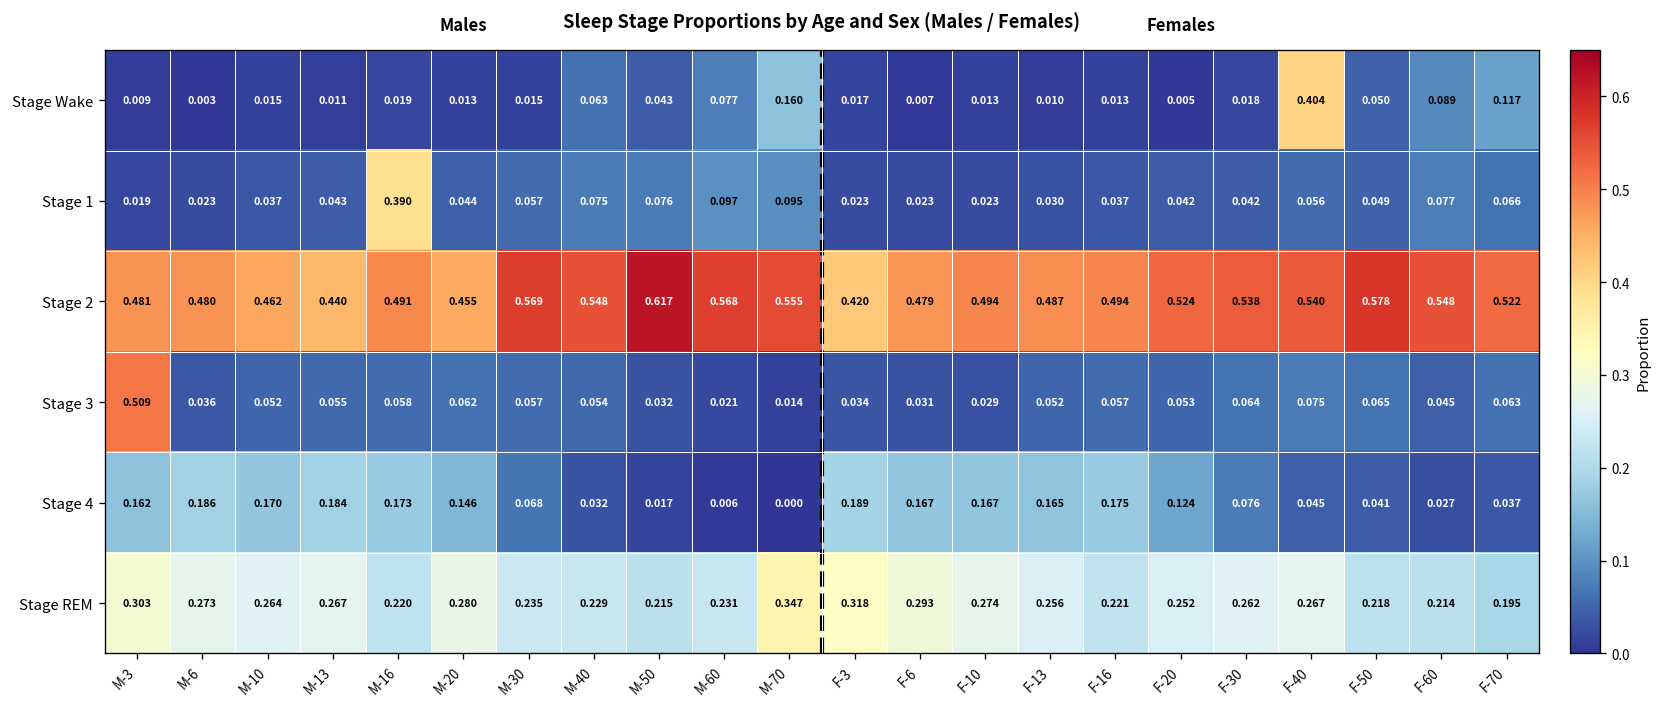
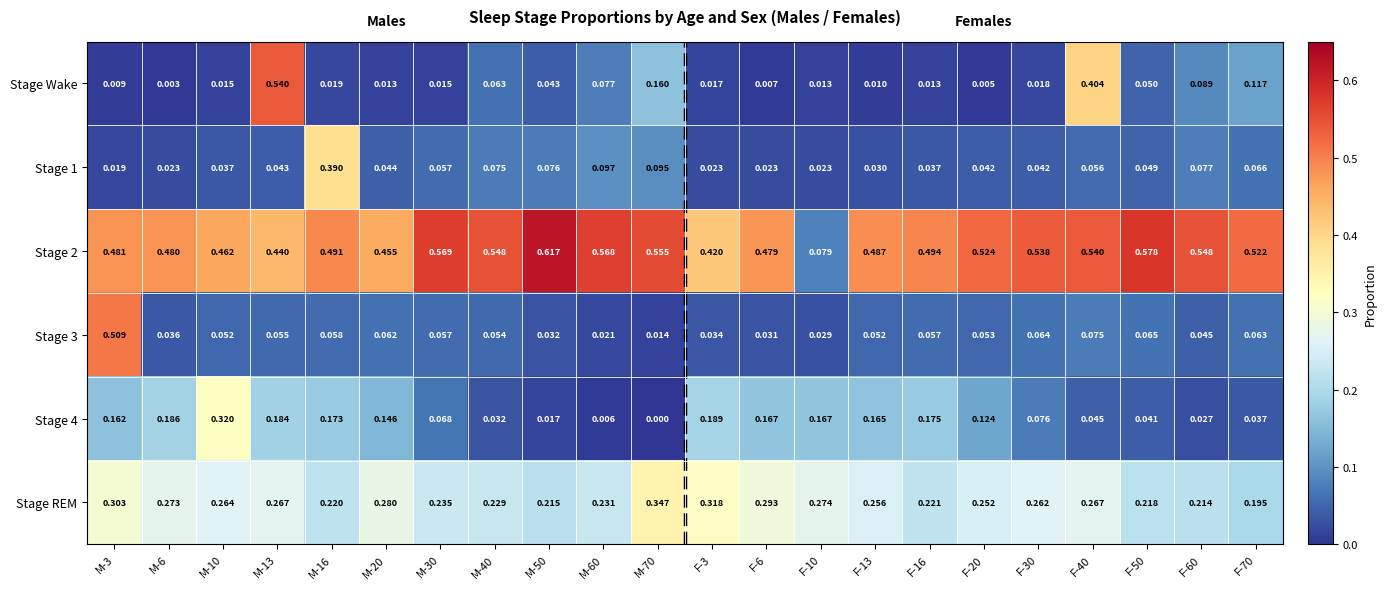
  {
    "Stage Wake": {
      "M-3": 0.009,
      "M-6": 0.003,
      "M-10": 0.015,
-     "M-13": 0.011,
+     "M-13": 0.540,
      "M-16": 0.019,
      "M-20": 0.013,
      "M-30": 0.015,
      "M-40": 0.063,
      "M-50": 0.043,
      "M-60": 0.077,
      "M-70": 0.160,
      "F-3": 0.017,
      "F-6": 0.007,
      "F-10": 0.013,
      "F-13": 0.010,
      "F-16": 0.013,
      "F-20": 0.005,
      "F-30": 0.018,
      "F-40": 0.404,
      "F-50": 0.050,
      "F-60": 0.089,
      "F-70": 0.117
    },
    "Stage 1": {
      "M-3": 0.019,
      "M-6": 0.023,
      "M-10": 0.037,
      "M-13": 0.043,
      "M-16": 0.390,
      "M-20": 0.044,
      "M-30": 0.057,
      "M-40": 0.075,
      "M-50": 0.076,
      "M-60": 0.097,
      "M-70": 0.095,
      "F-3": 0.023,
      "F-6": 0.023,
      "F-10": 0.023,
      "F-13": 0.030,
      "F-16": 0.037,
      "F-20": 0.042,
      "F-30": 0.042,
      "F-40": 0.056,
      "F-50": 0.049,
      "F-60": 0.077,
      "F-70": 0.066
    },
    "Stage 2": {
      "M-3": 0.481,
      "M-6": 0.480,
      "M-10": 0.462,
      "M-13": 0.440,
      "M-16": 0.491,
      "M-20": 0.455,
      "M-30": 0.569,
      "M-40": 0.548,
      "M-50": 0.617,
      "M-60": 0.568,
      "M-70": 0.555,
      "F-3": 0.420,
      "F-6": 0.479,
-     "F-10": 0.494,
+     "F-10": 0.079,
      "F-13": 0.487,
      "F-16": 0.494,
      "F-20": 0.524,
      "F-30": 0.538,
      "F-40": 0.540,
      "F-50": 0.578,
      "F-60": 0.548,
      "F-70": 0.522
    },
    "Stage 3": {
      "M-3": 0.509,
      "M-6": 0.036,
      "M-10": 0.052,
      "M-13": 0.055,
      "M-16": 0.058,
      "M-20": 0.062,
      "M-30": 0.057,
      "M-40": 0.054,
      "M-50": 0.032,
      "M-60": 0.021,
      "M-70": 0.014,
      "F-3": 0.034,
      "F-6": 0.031,
      "F-10": 0.029,
      "F-13": 0.052,
      "F-16": 0.057,
      "F-20": 0.053,
      "F-30": 0.064,
      "F-40": 0.075,
      "F-50": 0.065,
      "F-60": 0.045,
      "F-70": 0.063
    },
    "Stage 4": {
      "M-3": 0.162,
      "M-6": 0.186,
-     "M-10": 0.170,
+     "M-10": 0.320,
      "M-13": 0.184,
      "M-16": 0.173,
      "M-20": 0.146,
      "M-30": 0.068,
      "M-40": 0.032,
      "M-50": 0.017,
      "M-60": 0.006,
      "M-70": 0.000,
      "F-3": 0.189,
      "F-6": 0.167,
      "F-10": 0.167,
      "F-13": 0.165,
      "F-16": 0.175,
      "F-20": 0.124,
      "F-30": 0.076,
      "F-40": 0.045,
      "F-50": 0.041,
      "F-60": 0.027,
      "F-70": 0.037
    },
    "Stage REM": {
      "M-3": 0.303,
      "M-6": 0.273,
      "M-10": 0.264,
      "M-13": 0.267,
      "M-16": 0.220,
      "M-20": 0.280,
      "M-30": 0.235,
      "M-40": 0.229,
      "M-50": 0.215,
      "M-60": 0.231,
      "M-70": 0.347,
      "F-3": 0.318,
      "F-6": 0.293,
      "F-10": 0.274,
      "F-13": 0.256,
      "F-16": 0.221,
      "F-20": 0.252,
      "F-30": 0.262,
      "F-40": 0.267,
      "F-50": 0.218,
      "F-60": 0.214,
      "F-70": 0.195
    }
  }
